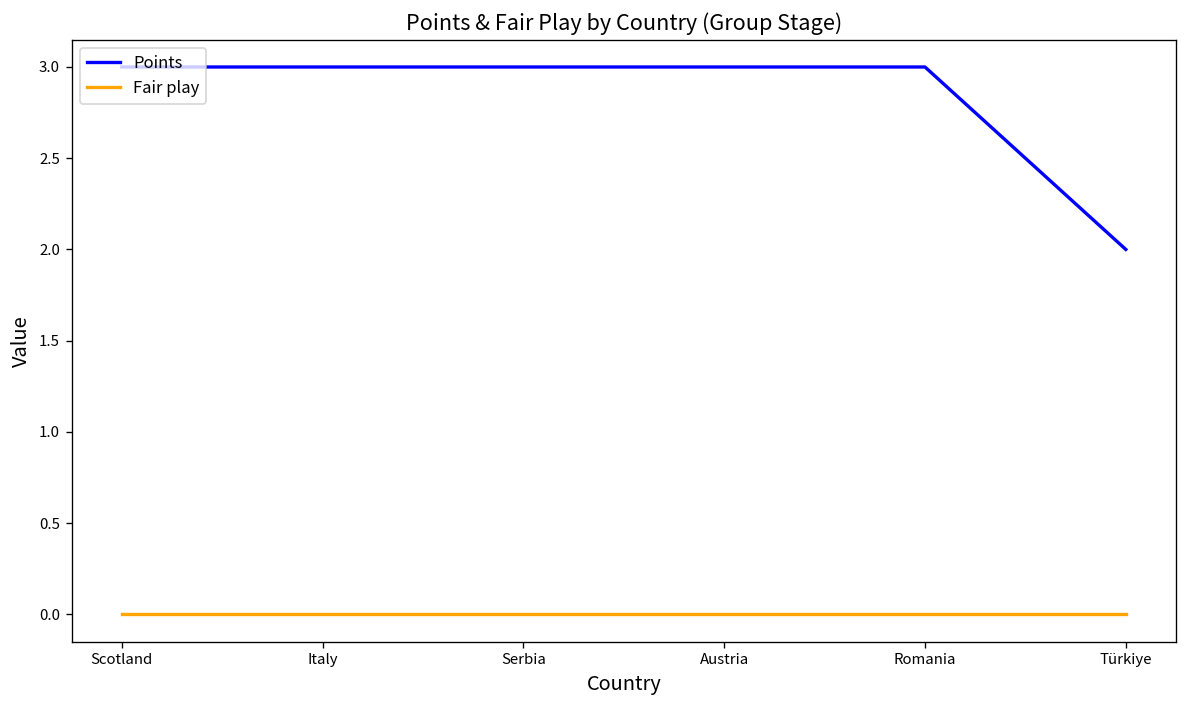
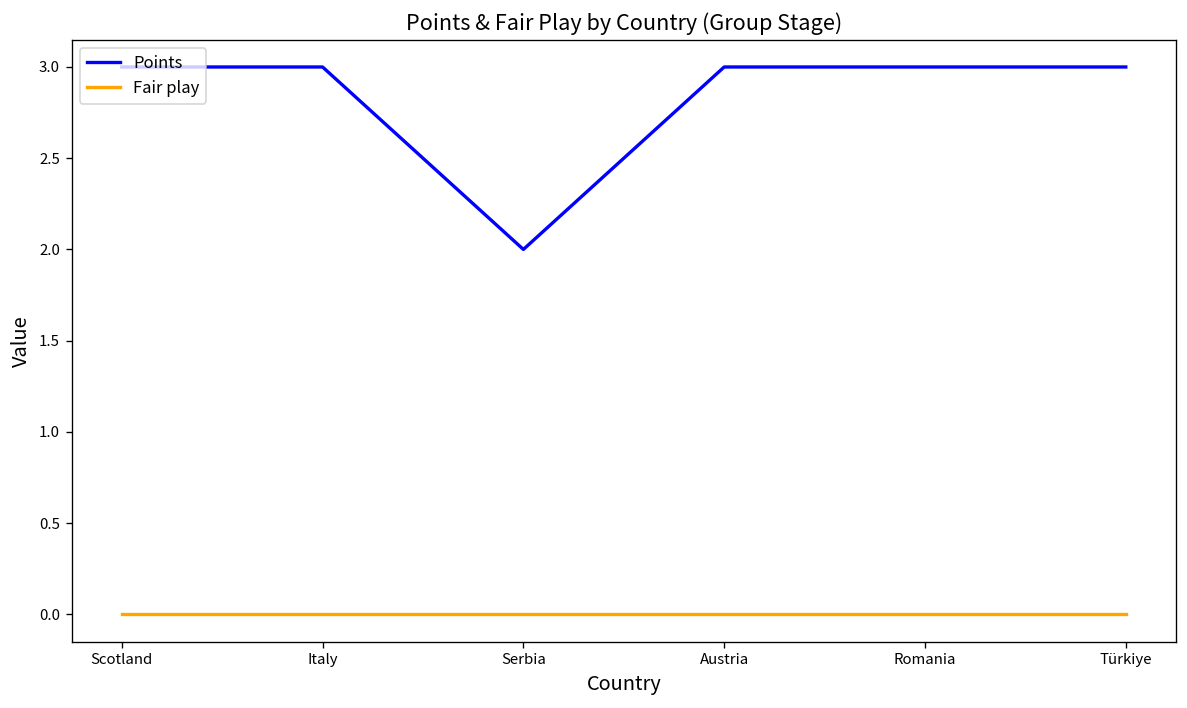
  {
    "Points": {
      "Italy": 3,
-     "Serbia": 3,
+     "Serbia": 2,
      "Austria": 3,
      "Romania": 3,
-     "Türkiye": 2
+     "Türkiye": 3
    },
    "Fair play": {
      "Scotland": 0,
      "Italy": 0,
      "Serbia": 0,
      "Austria": 0,
      "Romania": 0,
      "Türkiye": 0
    }
  }
